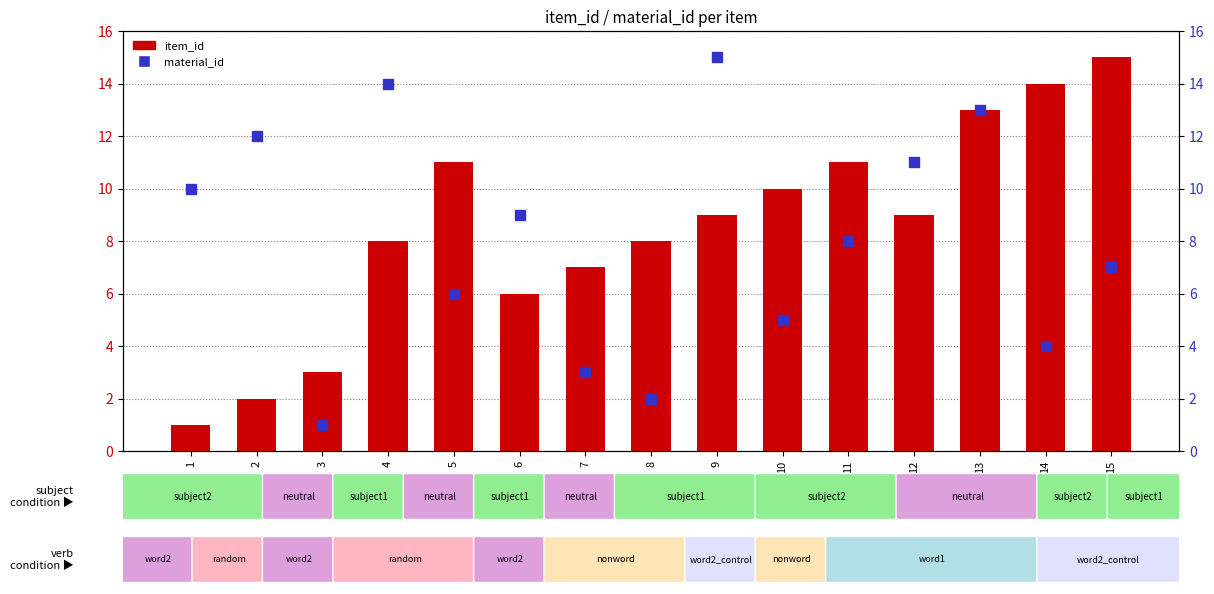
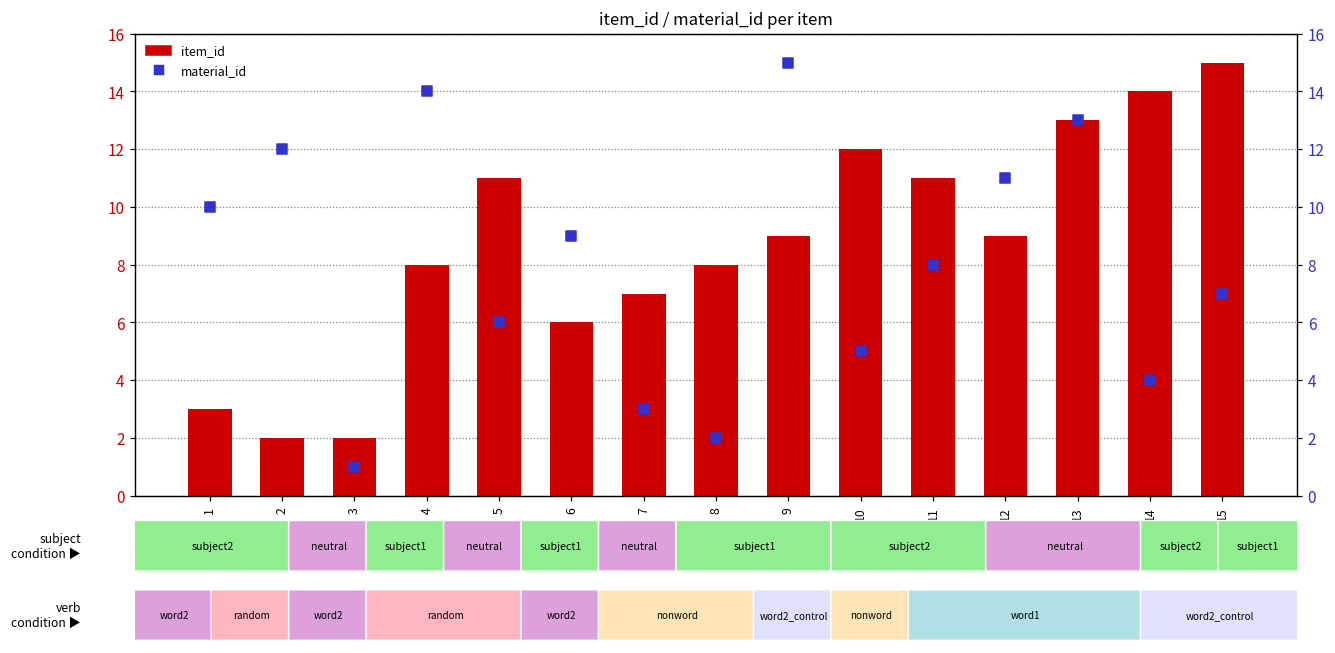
  {
    "item_id": {
-     "1": 1,
+     "1": 3,
      "2": 2,
-     "3": 3,
+     "3": 2,
      "4": 8,
      "5": 11,
      "6": 6,
      "7": 7,
      "8": 8,
      "9": 9,
-     "10": 10,
+     "10": 12,
      "11": 11,
      "12": 9,
      "13": 13,
      "14": 14,
      "15": 15
    }
  }
